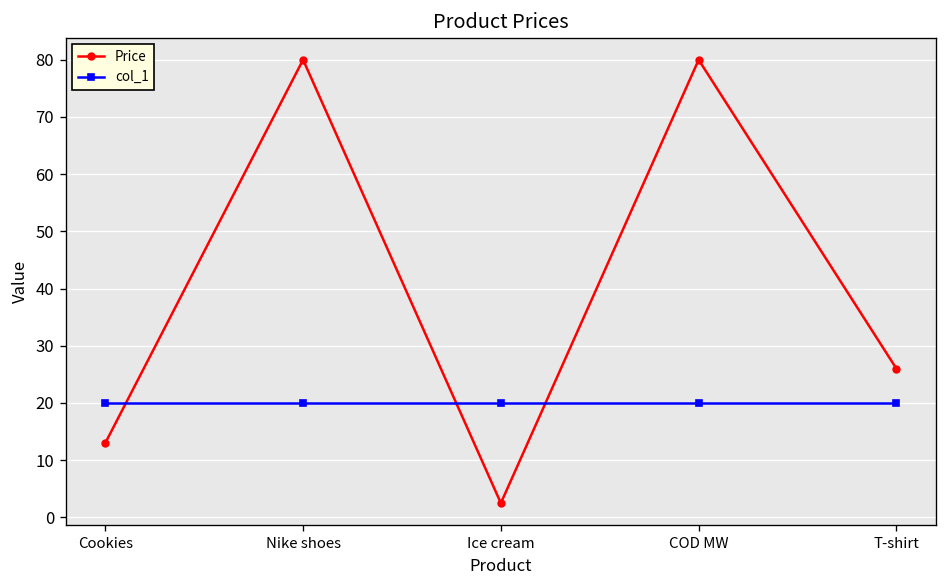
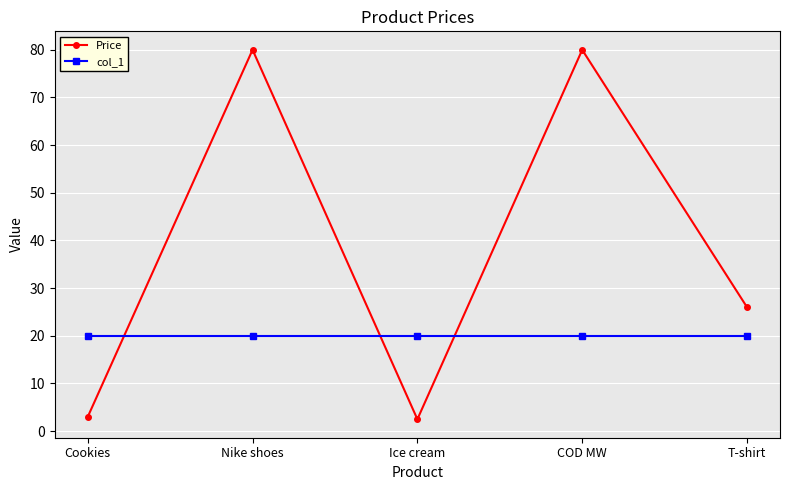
  {
    "Price": {
-     "Cookies": 13,
+     "Cookies": 3,
      "Nike shoes": 80,
      "Ice cream": 3,
      "COD MW": 80,
      "T-shirt": 26
    },
    "col_1": {
      "Cookies": 20,
      "Nike shoes": 20,
      "Ice cream": 20,
      "COD MW": 20,
      "T-shirt": 20
    }
  }
